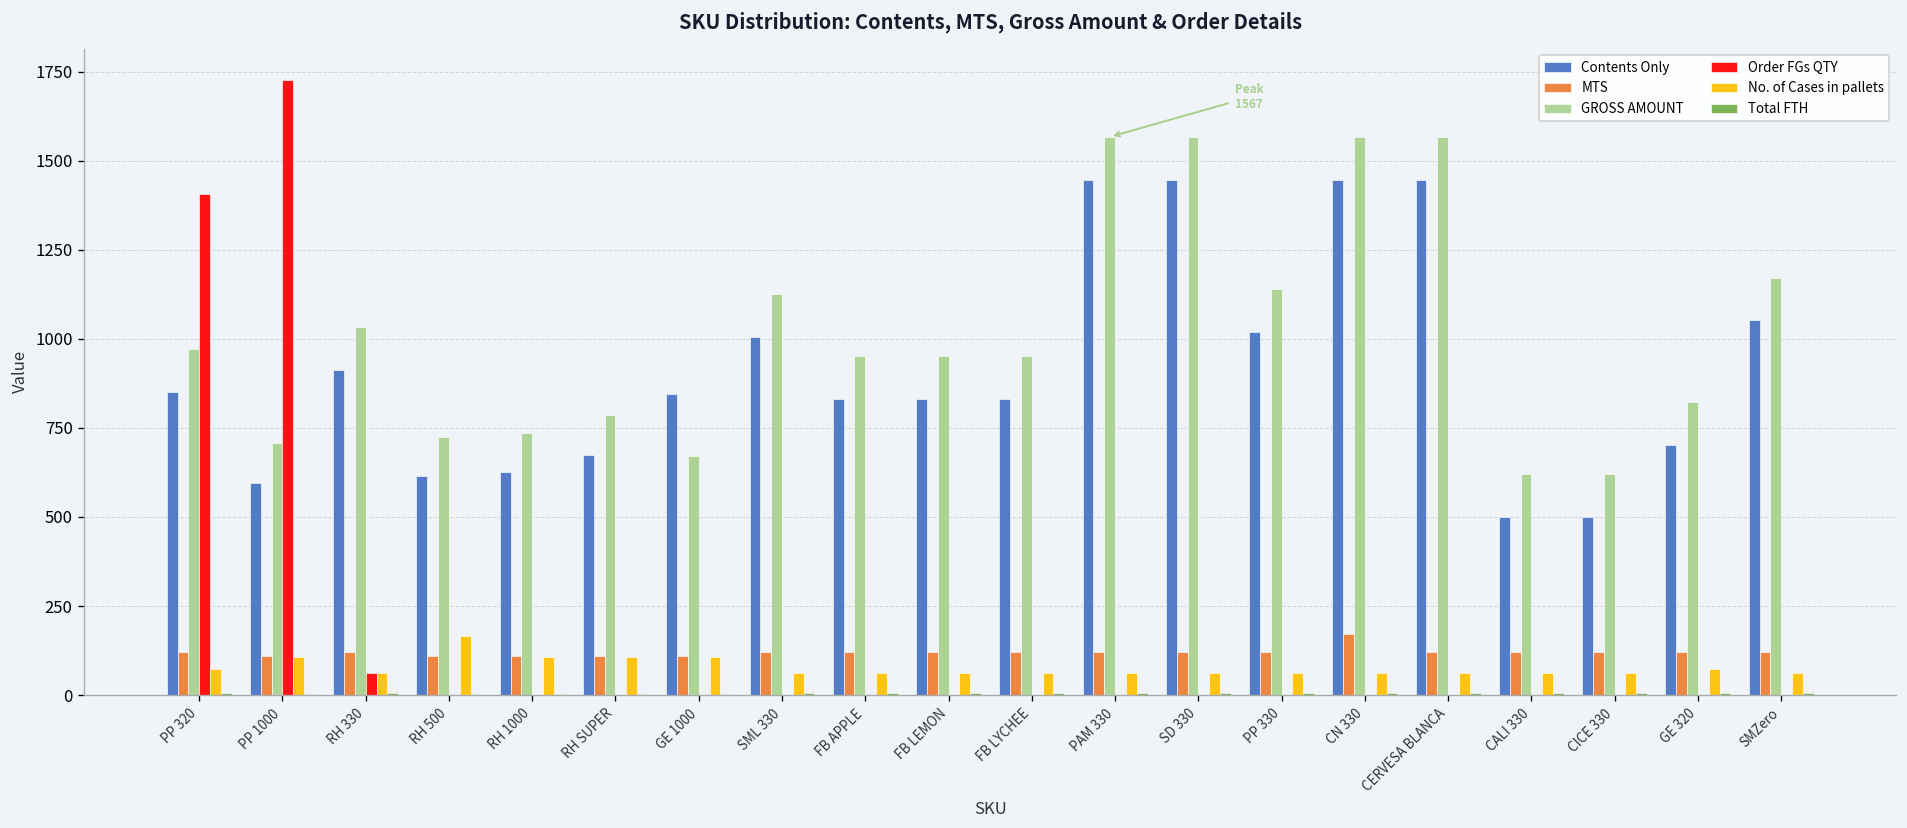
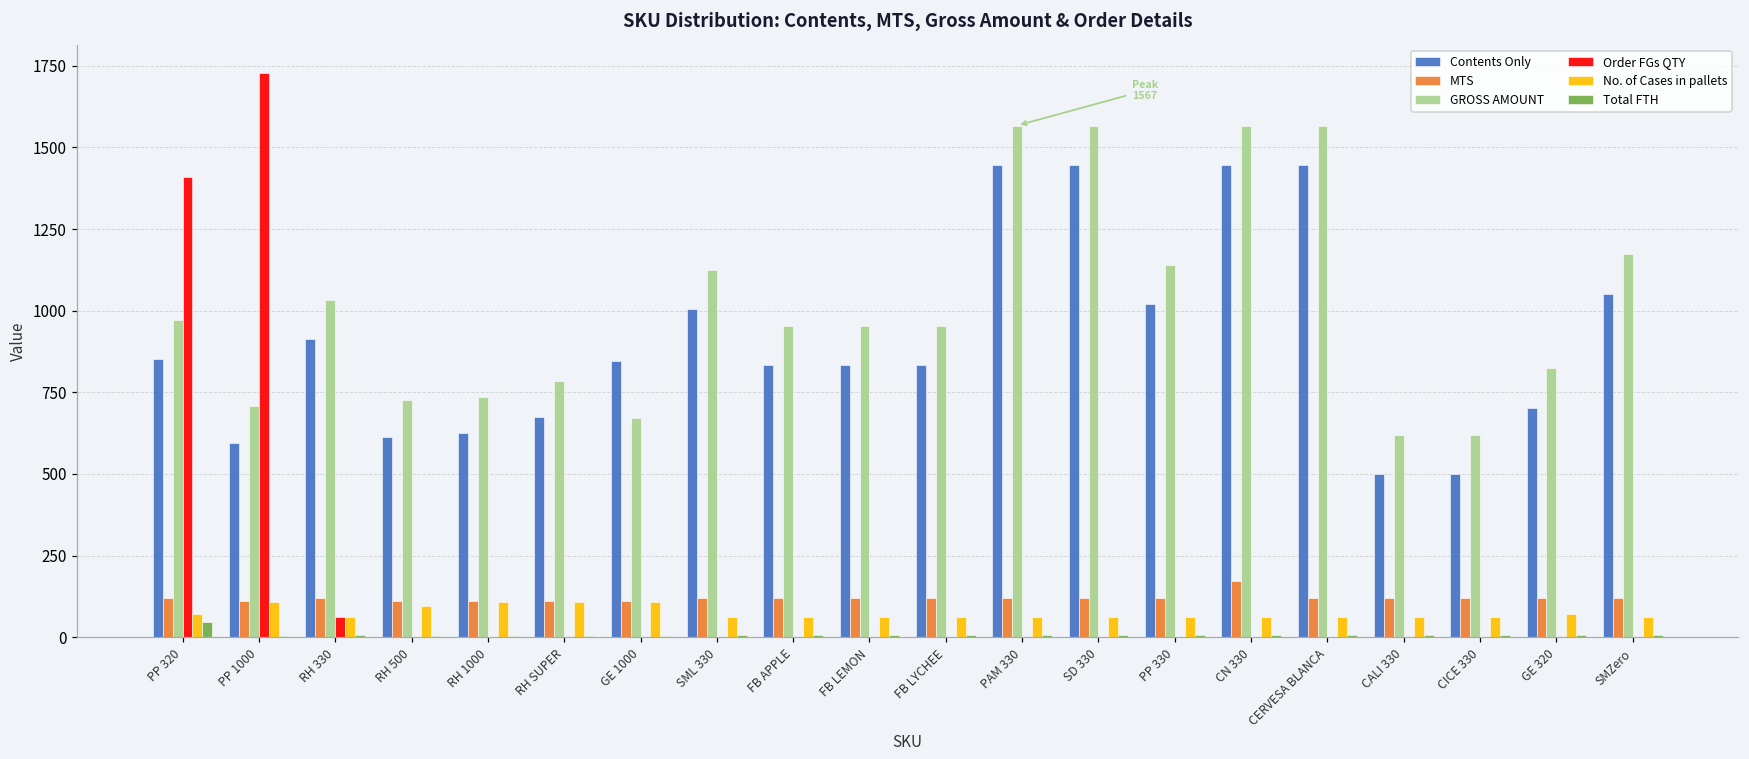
  {
    "Contents Only": {
      "PP 320": 850,
      "PP 1000": 600,
      "RH 330": 910,
      "RH 500": 610,
      "RH 1000": 630,
      "RH SUPER": 670,
      "GE 1000": 850,
      "SML 330": 1010,
      "FB APPLE": 830,
      "FB LEMON": 830,
      "FB LYCHEE": 830,
      "PAM 330": 1450,
      "SD 330": 1450,
      "PP 330": 1020,
      "CN 330": 1450,
      "CERVESA BLANCA": 1450,
      "CALI 330": 500,
      "CICE 330": 500,
      "GE 320": 700,
      "SMZero": 1050
    },
    "MTS": {
      "PP 320": 120,
      "PP 1000": 110,
      "RH 330": 120,
      "RH 500": 110,
      "RH 1000": 110,
      "RH SUPER": 110,
      "GE 1000": 110,
      "SML 330": 120,
      "FB APPLE": 120,
      "FB LEMON": 120,
      "FB LYCHEE": 120,
      "PAM 330": 120,
      "SD 330": 120,
      "PP 330": 120,
      "CN 330": 170,
      "CERVESA BLANCA": 120,
      "CALI 330": 120,
      "CICE 330": 120,
      "GE 320": 120,
      "SMZero": 120
    },
    "GROSS AMOUNT": {
      "SD 330": 1567
    },
    "Order FGs QTY": {
      "PP 320": 1410,
      "PP 1000": 1730,
      "RH 330": 60,
      "RH 500": 0,
      "RH 1000": 0,
      "RH SUPER": 0,
      "GE 1000": 0,
      "SML 330": 0,
      "FB APPLE": 0,
      "FB LEMON": 0,
      "FB LYCHEE": 0,
      "PAM 330": 0,
      "SD 330": 0,
      "PP 330": 0,
      "CN 330": 0,
      "CERVESA BLANCA": 0,
      "CALI 330": 0,
      "CICE 330": 0,
      "GE 320": 0,
      "SMZero": 0
    },
    "No. of Cases in pallets": {
      "PP 320": 70,
      "PP 1000": 110,
      "RH 330": 60,
-     "RH 500": 170,
+     "RH 500": 100,
      "RH 1000": 110,
      "RH SUPER": 110,
      "GE 1000": 110,
      "SML 330": 60,
      "FB APPLE": 60,
      "FB LEMON": 60,
      "FB LYCHEE": 60,
      "PAM 330": 60,
      "SD 330": 60,
      "PP 330": 60,
      "CN 330": 60,
      "CERVESA BLANCA": 60,
      "CALI 330": 60,
      "CICE 330": 60,
      "GE 320": 70,
      "SMZero": 60
    },
    "Total FTH": {
-     "PP 320": 10
+     "PP 320": 50
    }
  }
